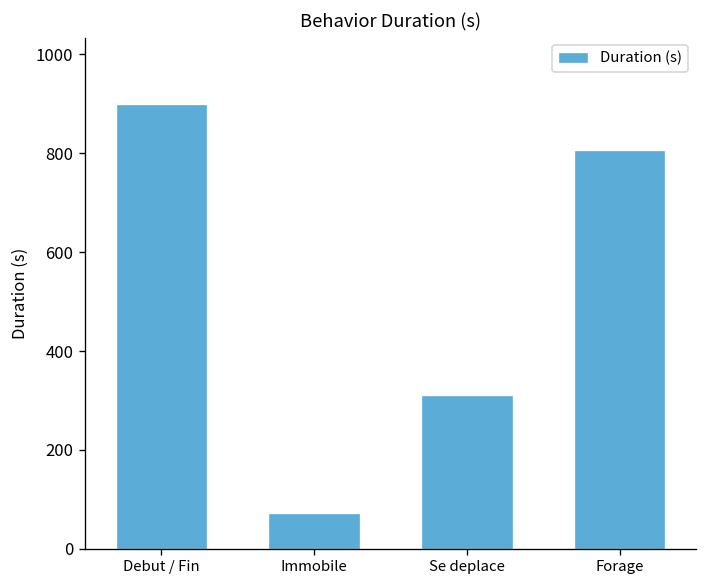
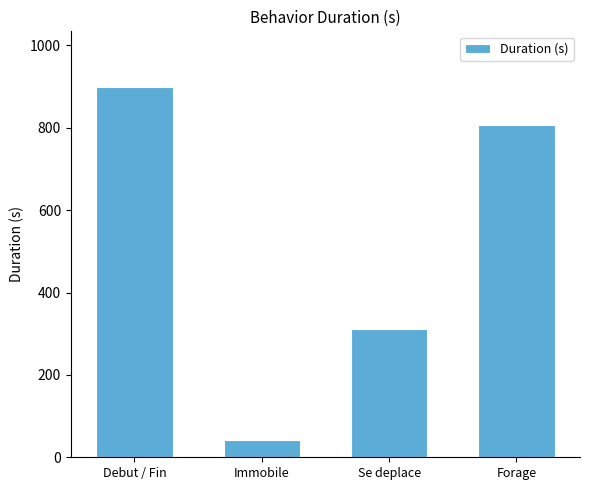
  {
    "Debut / Fin": 900,
-   "Immobile": 70,
+   "Immobile": 40,
    "Se deplace": 310,
    "Forage": 810
  }
